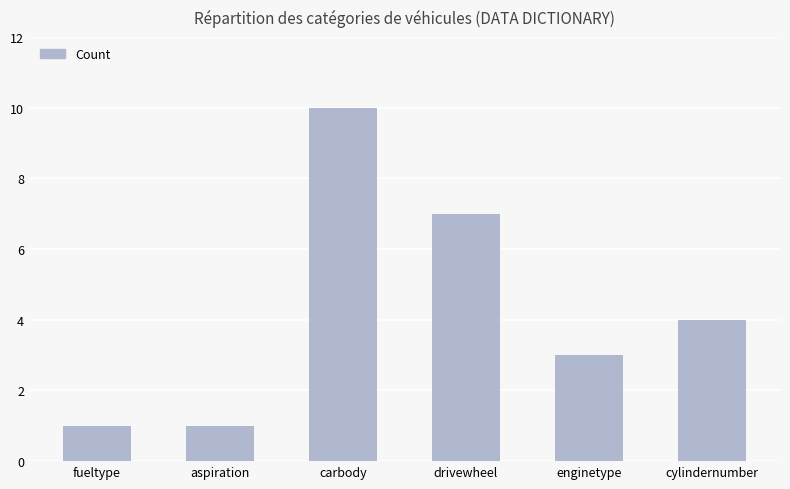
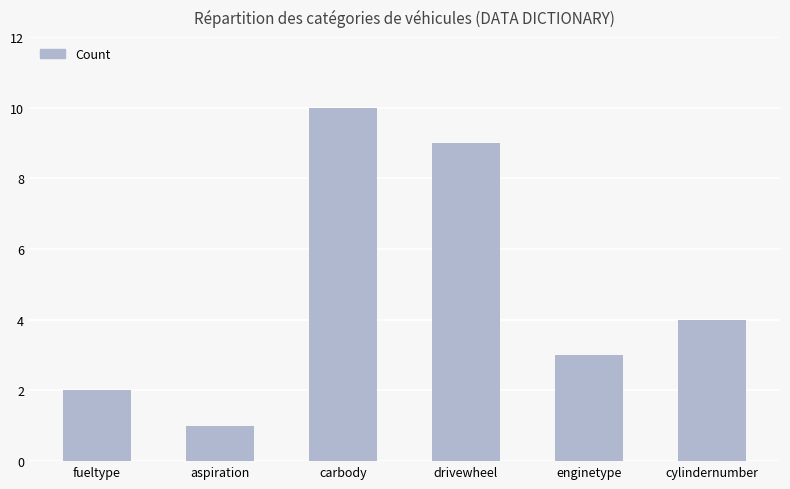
  {
-   "fueltype": 1,
+   "fueltype": 2,
    "aspiration": 1,
    "carbody": 10,
-   "drivewheel": 7,
+   "drivewheel": 9,
    "enginetype": 3,
    "cylindernumber": 4
  }
